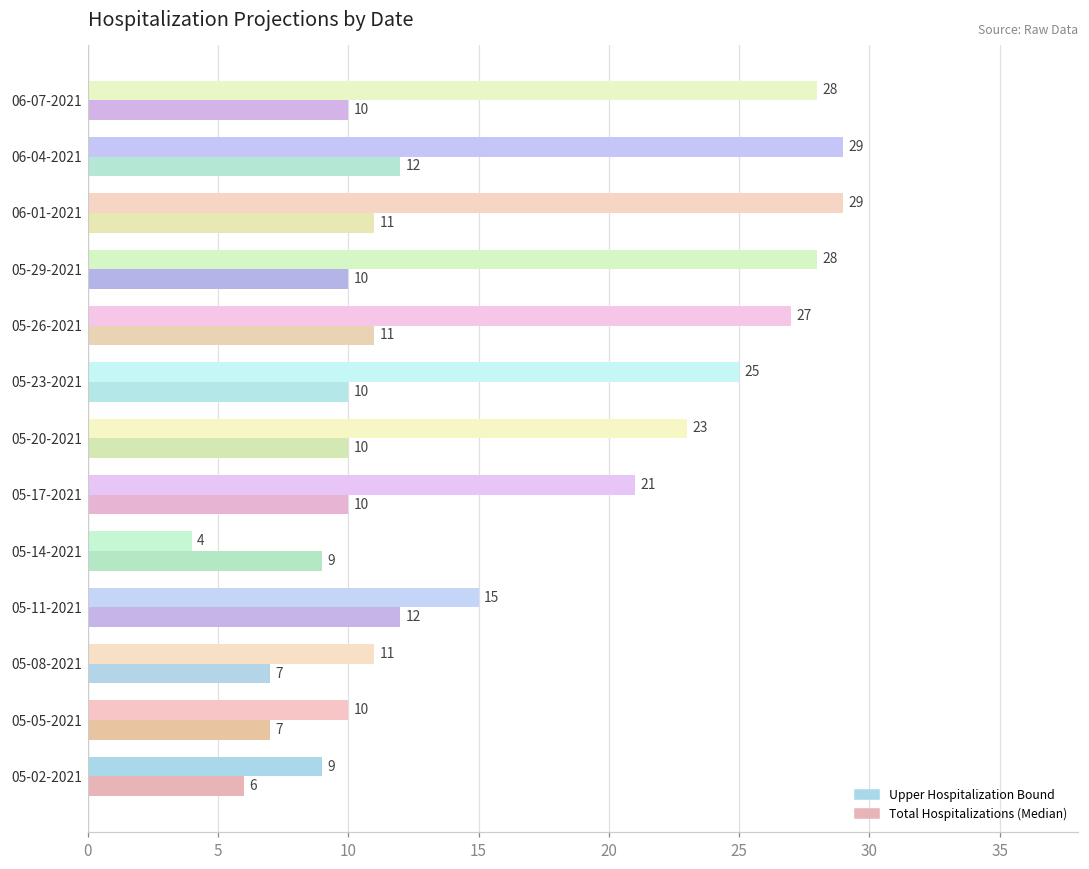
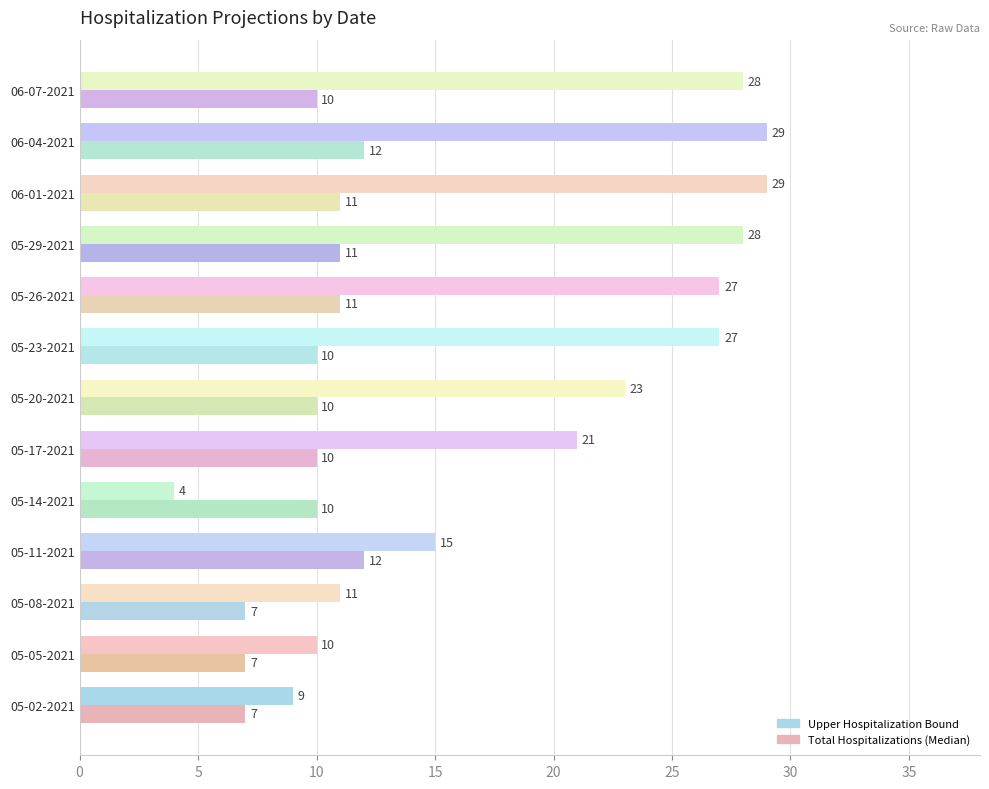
  {
    "Upper Hospitalization Bound": {
      "06-07-2021": 28,
      "06-04-2021": 29,
      "06-01-2021": 29,
      "05-29-2021": 28,
      "05-26-2021": 27,
-     "05-23-2021": 25,
+     "05-23-2021": 27,
      "05-20-2021": 23,
      "05-17-2021": 21,
      "05-14-2021": 4,
      "05-11-2021": 15,
      "05-08-2021": 11,
      "05-05-2021": 10,
      "05-02-2021": 9
    },
    "Total Hospitalizations (Median)": {
      "06-07-2021": 10,
      "06-04-2021": 12,
      "06-01-2021": 11,
-     "05-29-2021": 10,
+     "05-29-2021": 11,
      "05-26-2021": 11,
      "05-23-2021": 10,
      "05-20-2021": 10,
      "05-17-2021": 10,
-     "05-14-2021": 9,
+     "05-14-2021": 10,
      "05-11-2021": 12,
      "05-08-2021": 7,
      "05-05-2021": 7,
-     "05-02-2021": 6
+     "05-02-2021": 7
    }
  }
